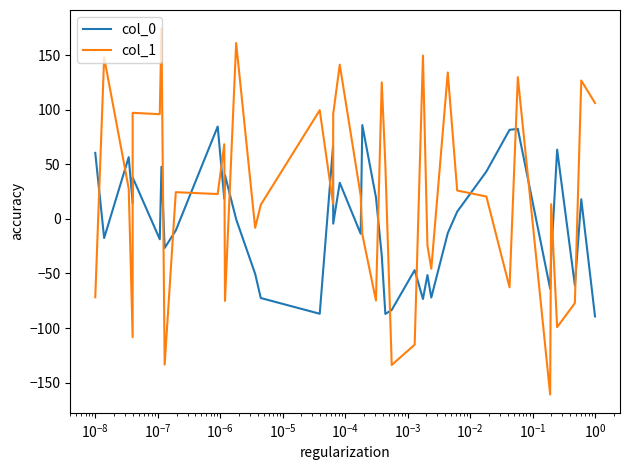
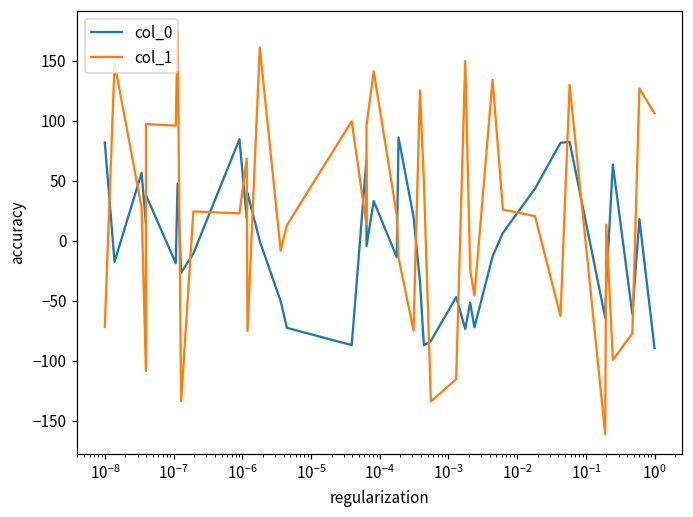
  {
    "col_0": {
-     "10^-8": 60,
+     "10^-8": 82,
      "10^0": -89
    },
    "col_1": {
      "10^-8": -72,
      "10^0": 106
    }
  }
